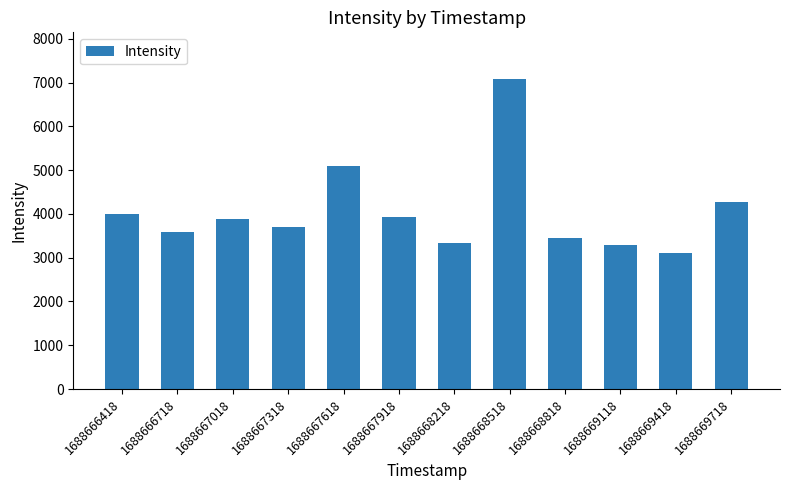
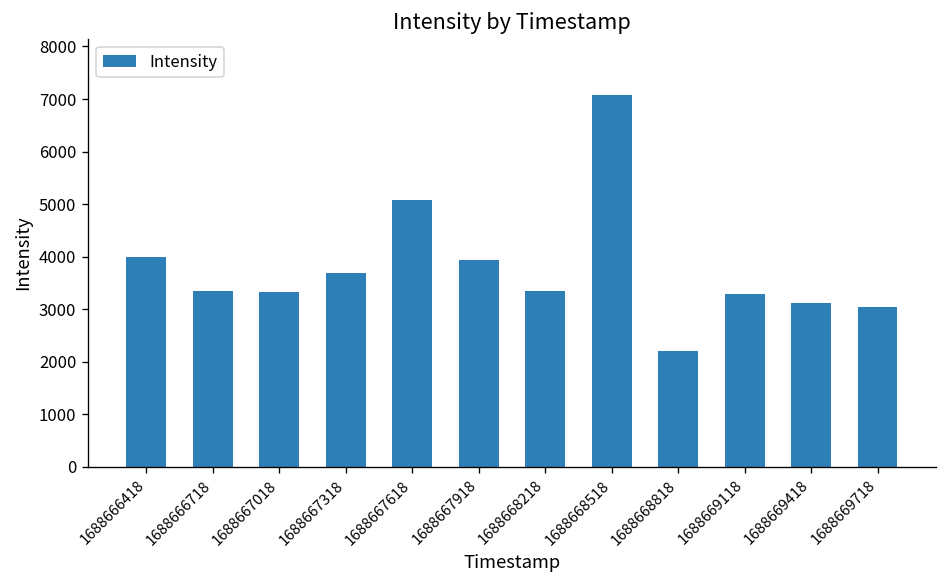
  {
    "1688666418": 4000,
-   "1688666718": 3600,
-   "1688667018": 3900,
+   "1688666718": 3400,
+   "1688667018": 3300,
    "1688667318": 3700,
    "1688667618": 5100,
    "1688667918": 3900,
    "1688668218": 3300,
    "1688668518": 7100,
-   "1688668818": 3500,
+   "1688668818": 2200,
    "1688669118": 3300,
    "1688669418": 3100,
-   "1688669718": 4300
+   "1688669718": 3000
  }
